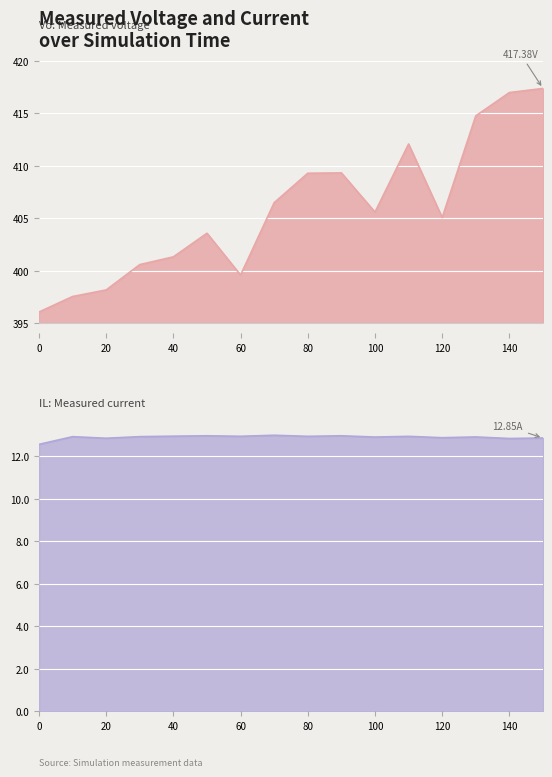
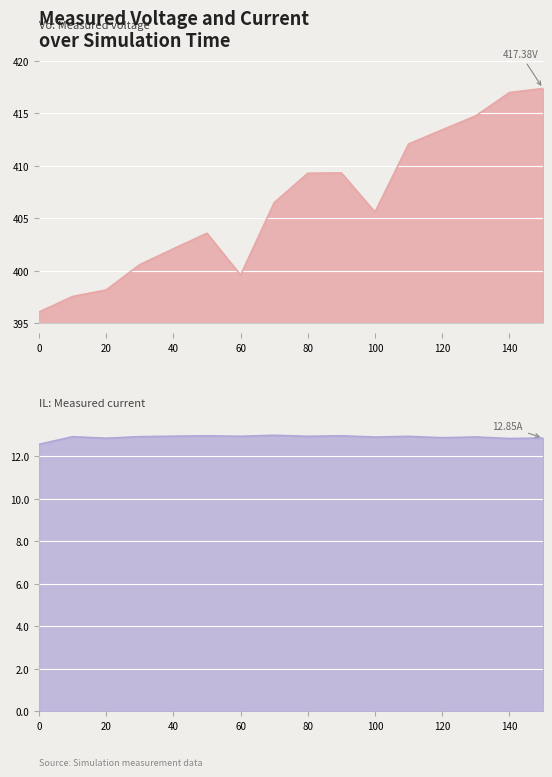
  {
    "Vo: Measured voltage": {
      "0": 396.1,
      "20": 398.2,
-     "40": 401.3,
+     "40": 402.1,
      "60": 399.6,
      "80": 409.3,
      "100": 405.6,
-     "120": 405.1,
+     "120": 413.4,
      "140": 417.0
    },
    "IL: Measured current": {
      "0": 12.5,
      "20": 12.8,
      "40": 12.9,
      "60": 12.9,
      "80": 12.9,
      "100": 12.9,
      "120": 12.9
    }
  }
